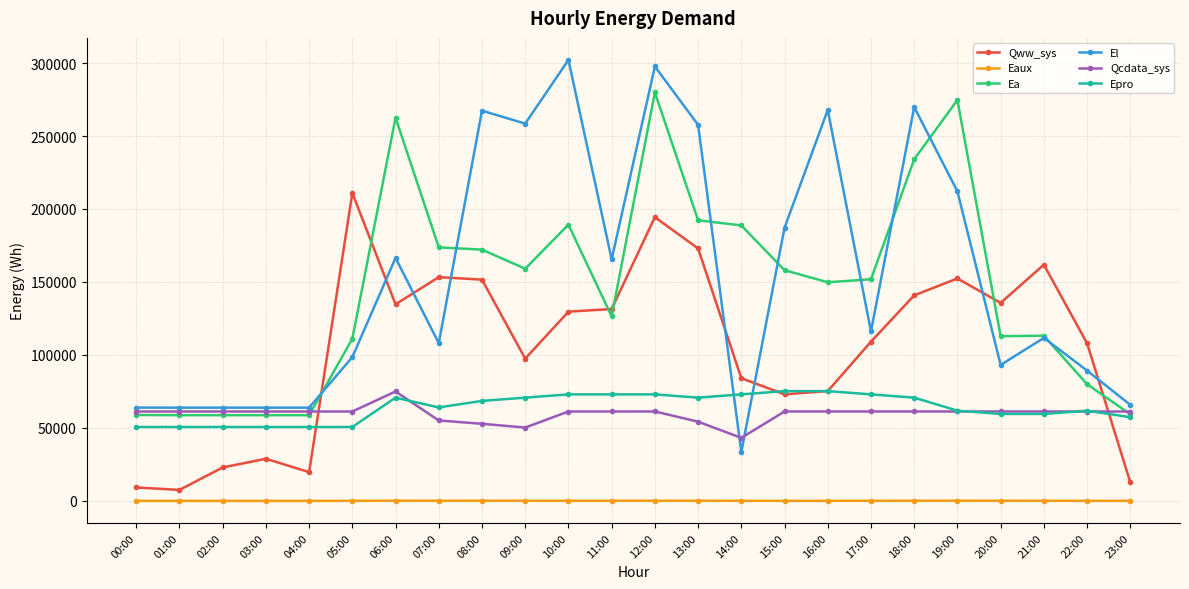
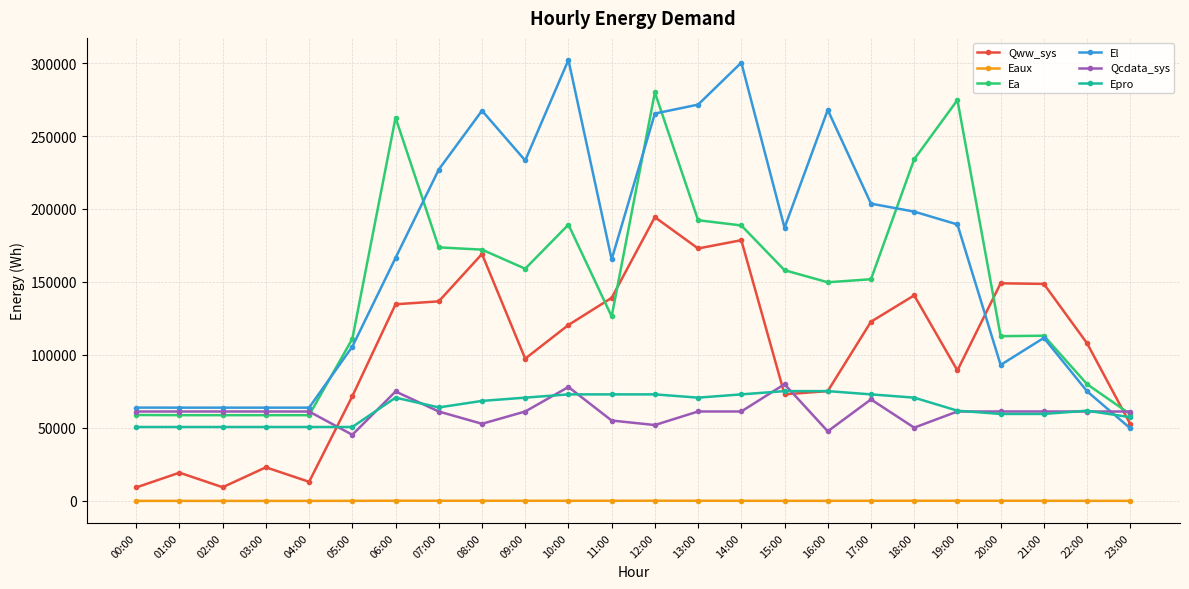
  {
    "Qww_sys": {
      "00:00": 9000,
-     "01:00": 8000,
-     "02:00": 23000,
-     "03:00": 29000,
-     "04:00": 20000,
-     "05:00": 211000,
+     "01:00": 19000,
+     "02:00": 9000,
+     "03:00": 23000,
+     "04:00": 13000,
+     "05:00": 72000,
      "06:00": 135000,
-     "07:00": 153000,
-     "08:00": 152000,
+     "07:00": 137000,
+     "08:00": 169000,
      "09:00": 97000,
-     "10:00": 130000,
-     "11:00": 131000,
+     "10:00": 121000,
+     "11:00": 139000,
      "12:00": 194000,
      "13:00": 173000,
-     "14:00": 84000,
+     "14:00": 179000,
      "15:00": 73000,
-     "17:00": 109000,
+     "17:00": 123000,
      "18:00": 141000,
-     "19:00": 152000,
-     "20:00": 136000,
-     "21:00": 162000,
+     "19:00": 89000,
+     "20:00": 149000,
+     "21:00": 149000,
      "22:00": 108000,
-     "23:00": 13000
+     "23:00": 53000
    },
    "Eaux": {
      "00:00": 0,
      "01:00": 0,
      "02:00": 0,
      "03:00": 0,
      "04:00": 0,
      "05:00": 0,
      "06:00": 0,
      "07:00": 0,
      "08:00": 0,
      "09:00": 0,
      "10:00": 0,
      "11:00": 0,
      "12:00": 0,
      "13:00": 0,
      "14:00": 0,
      "15:00": 0,
      "16:00": 0,
      "17:00": 0,
      "18:00": 0,
      "19:00": 0,
      "20:00": 0,
      "21:00": 0,
      "22:00": 0,
      "23:00": 0
    },
    "El": {
      "00:00": 64000,
      "01:00": 64000,
      "02:00": 64000,
      "03:00": 64000,
      "04:00": 64000,
-     "05:00": 98000,
+     "05:00": 106000,
      "06:00": 166000,
-     "07:00": 108000,
+     "07:00": 227000,
      "08:00": 267000,
-     "09:00": 258000,
+     "09:00": 233000,
      "10:00": 302000,
      "11:00": 165000,
-     "12:00": 298000,
-     "13:00": 258000,
-     "14:00": 33000,
+     "12:00": 265000,
+     "13:00": 272000,
+     "14:00": 300000,
      "15:00": 187000,
      "16:00": 268000,
-     "17:00": 116000,
-     "18:00": 270000,
-     "19:00": 212000,
+     "17:00": 204000,
+     "18:00": 198000,
+     "19:00": 189000,
      "20:00": 93000,
-     "22:00": 89000,
-     "23:00": 66000
+     "22:00": 75000,
+     "23:00": 50000
    },
    "Qcdata_sys": {
      "00:00": 61000,
      "01:00": 61000,
      "02:00": 61000,
      "03:00": 61000,
      "04:00": 61000,
-     "05:00": 61000,
+     "05:00": 45000,
      "06:00": 75000,
-     "07:00": 55000,
+     "07:00": 61000,
      "08:00": 53000,
-     "09:00": 50000,
-     "10:00": 61000,
-     "11:00": 61000,
-     "12:00": 61000,
-     "13:00": 54000,
-     "14:00": 43000,
-     "15:00": 61000,
-     "16:00": 61000,
-     "17:00": 61000,
-     "18:00": 61000,
+     "09:00": 61000,
+     "10:00": 78000,
+     "11:00": 55000,
+     "12:00": 52000,
+     "13:00": 61000,
+     "14:00": 61000,
+     "15:00": 80000,
+     "16:00": 48000,
+     "17:00": 70000,
+     "18:00": 50000,
      "23:00": 61000
    }
  }
